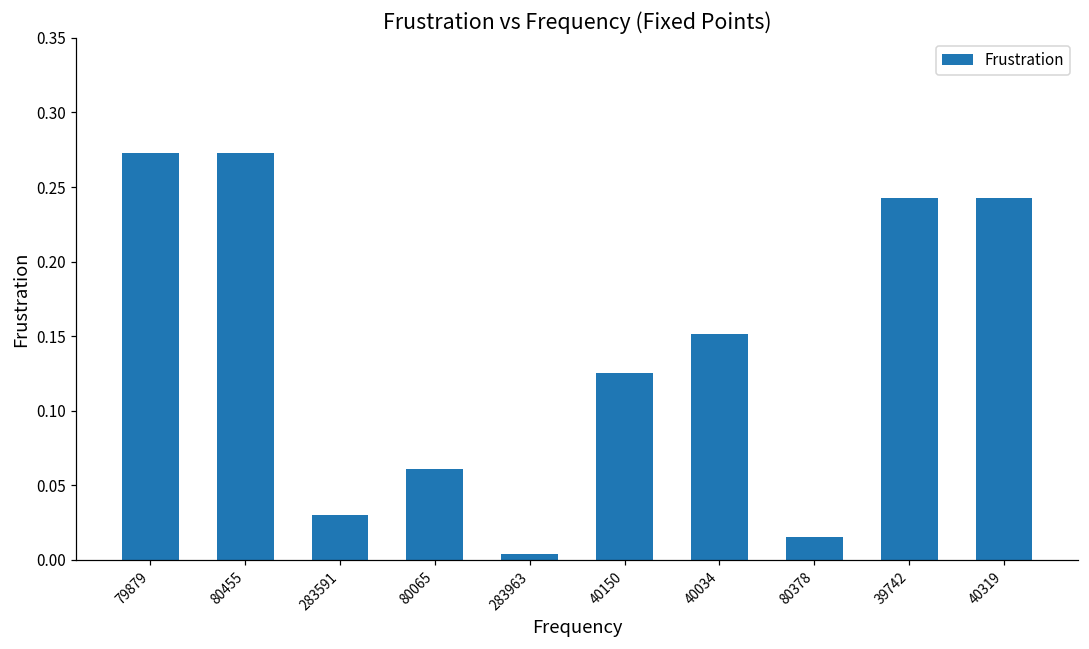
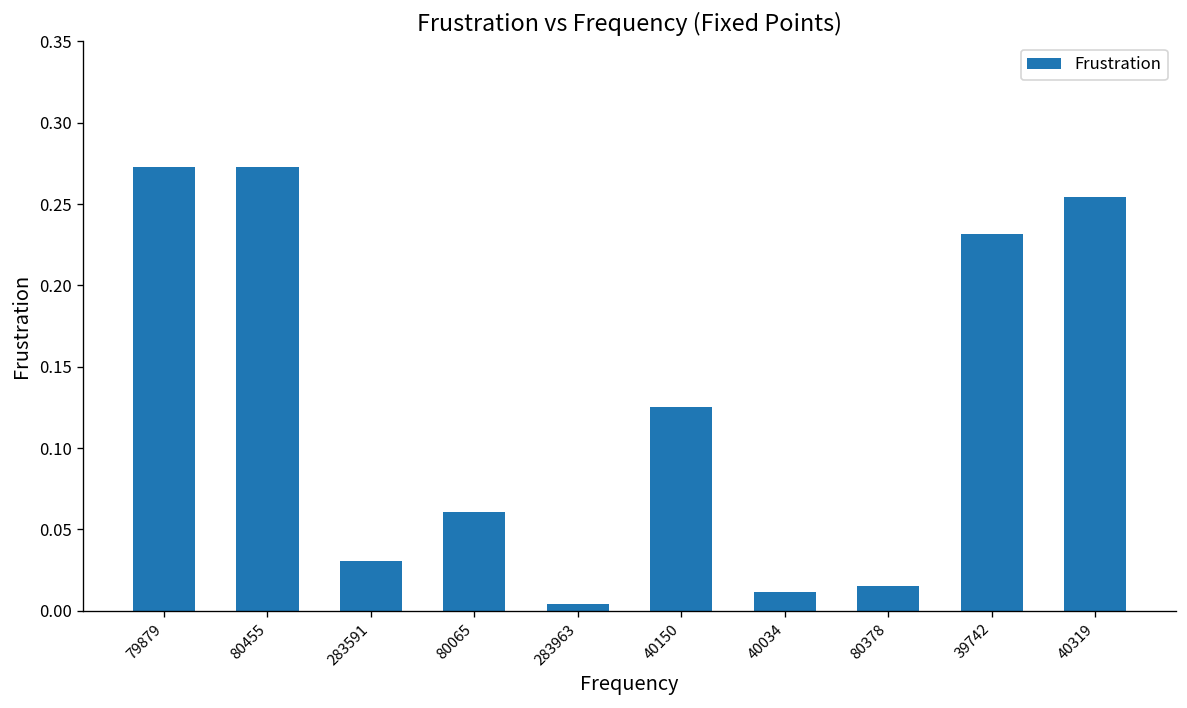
  {
    "79879": 0.273,
    "80455": 0.273,
    "283591": 0.030,
    "80065": 0.061,
    "283963": 0.004,
    "40150": 0.125,
-   "40034": 0.152,
+   "40034": 0.012,
    "80378": 0.015,
-   "39742": 0.242,
-   "40319": 0.242
+   "39742": 0.231,
+   "40319": 0.254
  }
